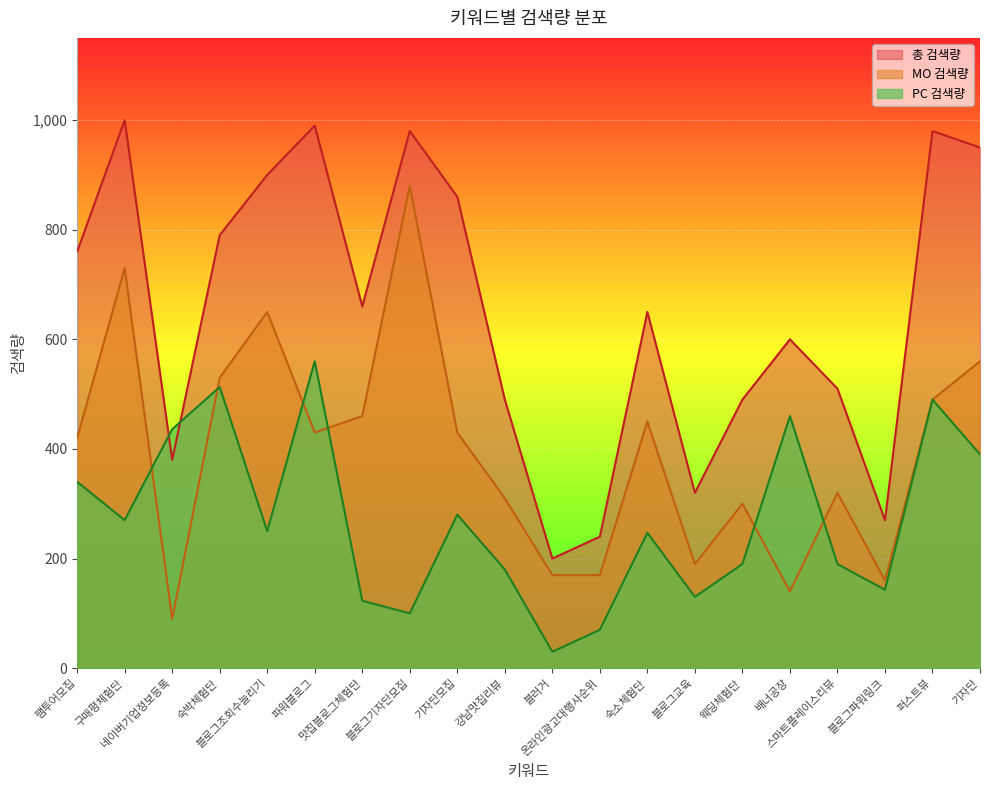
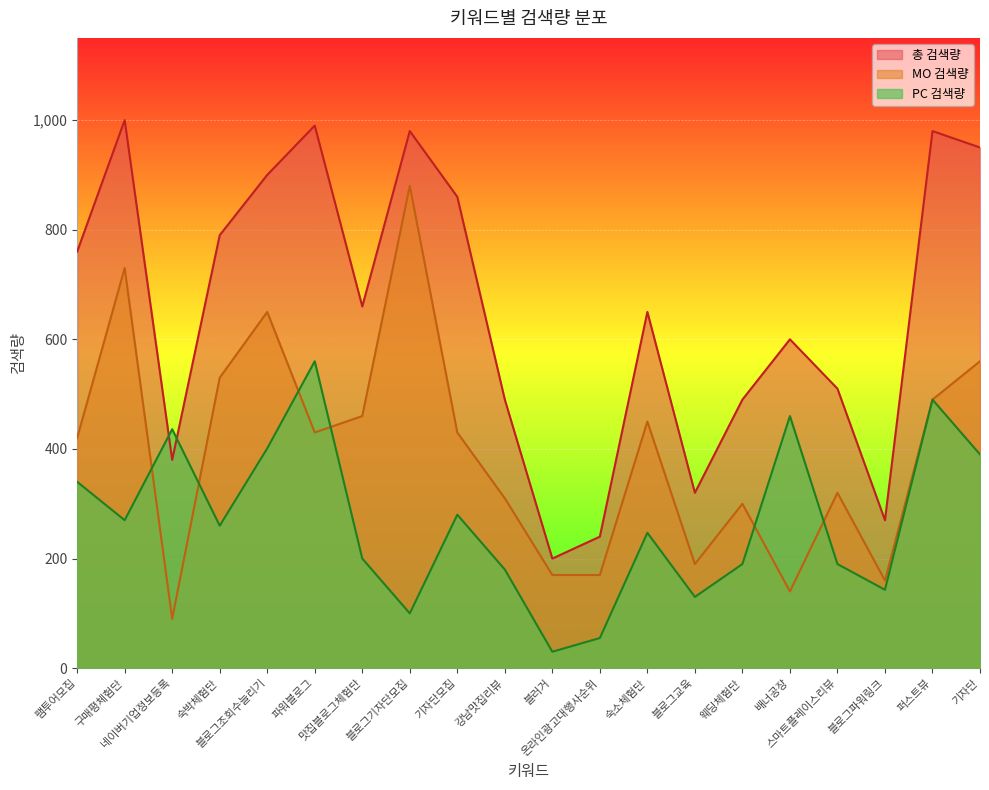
  {
    "PC 검색량": {
      "팸투어모집": 340,
      "구매평체험단": 270,
      "네이버기업정보등록": 440,
-     "숙박체험단": 510,
-     "블로그조회수늘리기": 250,
+     "숙박체험단": 260,
+     "블로그조회수늘리기": 400,
      "파워블로그": 560,
-     "맛집블로그체험단": 120,
+     "맛집블로그체험단": 200,
      "블로그기자단모집": 100,
      "기자단모집": 280,
      "강남맛집리뷰": 180,
      "블러거": 30,
-     "온라인광고대행사순위": 70,
+     "온라인광고대행사순위": 60,
      "숙소체험단": 250,
      "블로그교육": 130,
      "웨딩체험단": 190,
      "배너공장": 460,
      "스마트플레이스리뷰": 190,
      "블로그파워링크": 140,
      "기자단": 390
    }
  }
